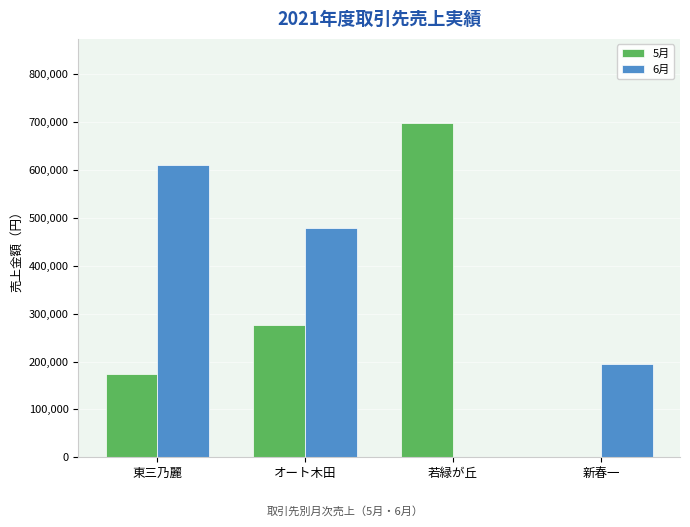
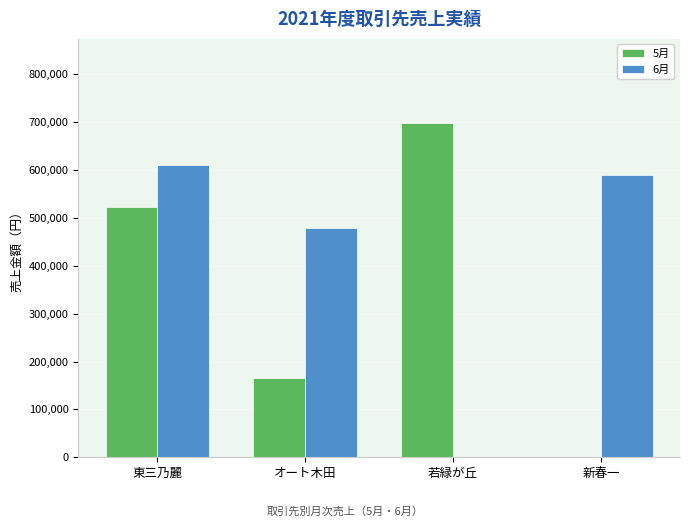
  {
    "5月": {
-     "東三乃麗": "170,000",
-     "オート木田": "280,000",
+     "東三乃麗": "520,000",
+     "オート木田": "170,000",
      "若緑が丘": "700,000",
      "新春一": "0"
    },
    "6月": {
      "東三乃麗": "610,000",
      "オート木田": "480,000",
      "若緑が丘": "0",
-     "新春一": "190,000"
+     "新春一": "590,000"
    }
  }
